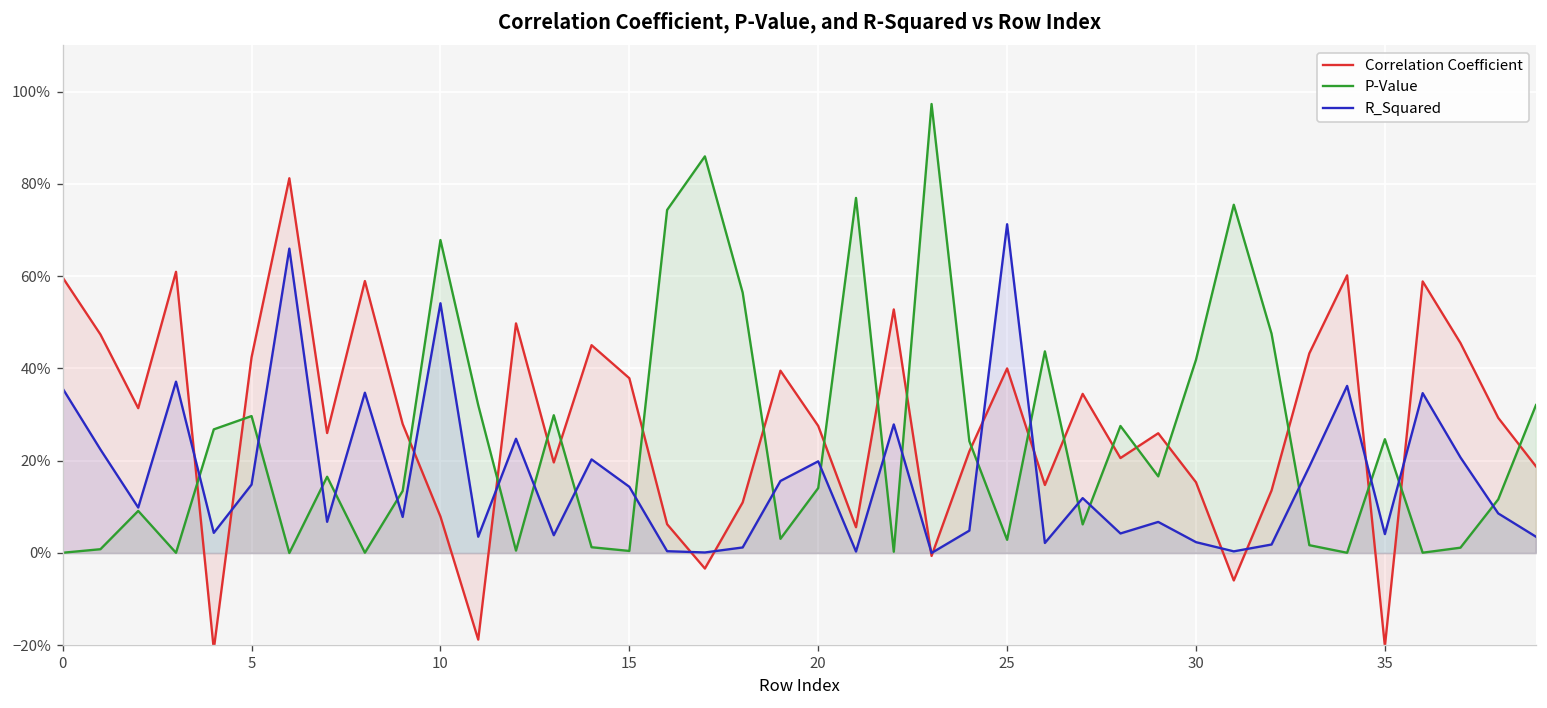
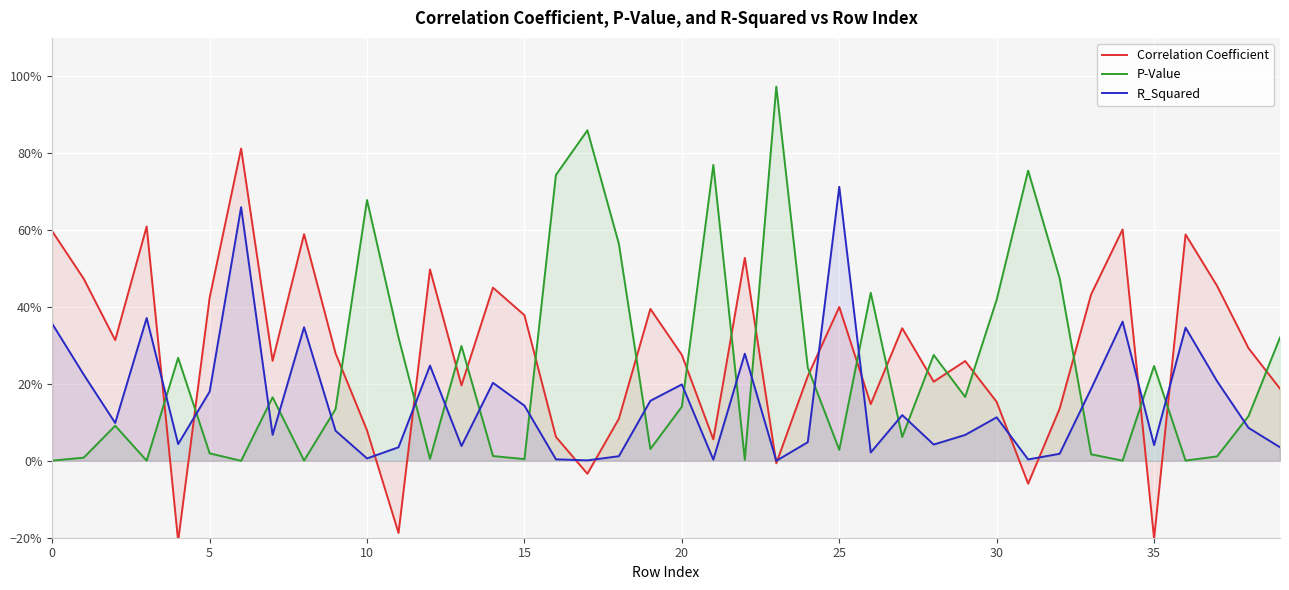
  {
    "P-Value": {
      "0": "0%",
-     "5": "30%",
+     "5": "2%",
      "10": "68%",
      "15": "0%",
      "20": "14%",
      "25": "3%",
      "30": "42%",
      "35": "25%"
    },
    "R_Squared": {
      "0": "36%",
-     "5": "15%",
-     "10": "54%",
+     "5": "18%",
+     "10": "1%",
      "15": "14%",
      "20": "20%",
      "25": "71%",
-     "30": "2%",
+     "30": "11%",
      "35": "4%"
    }
  }
